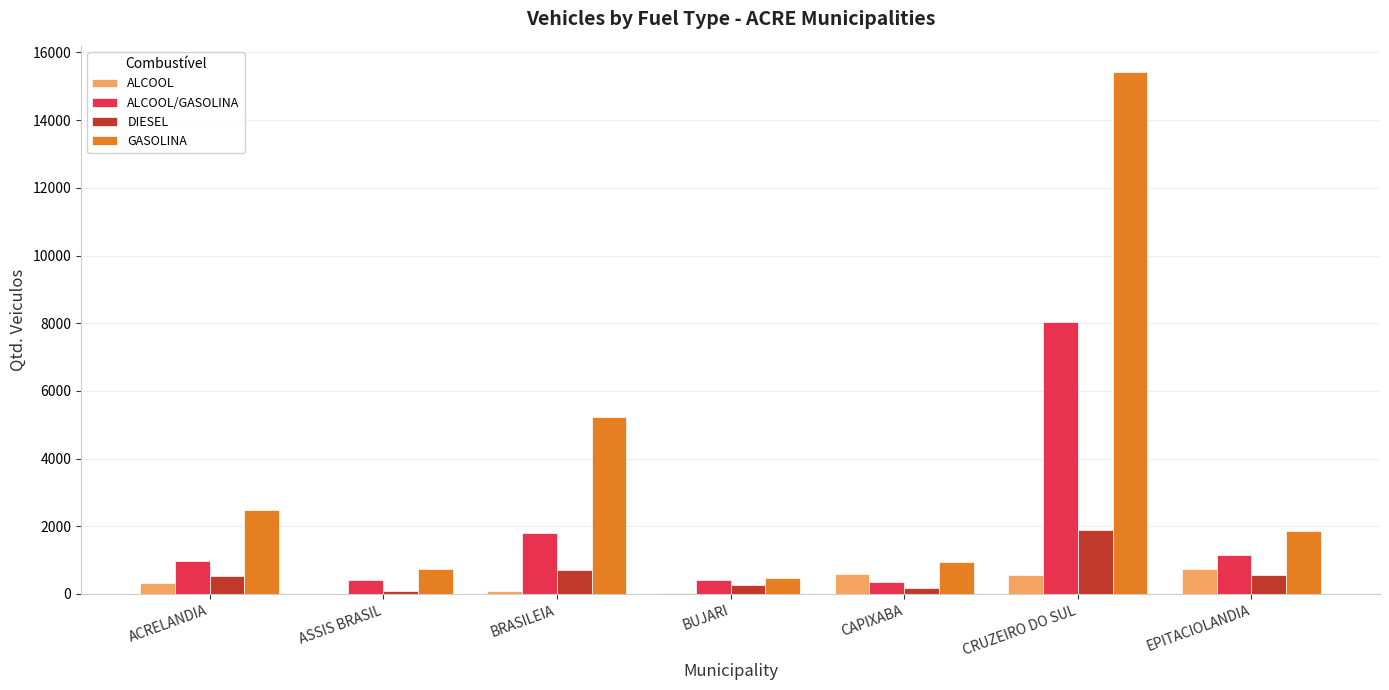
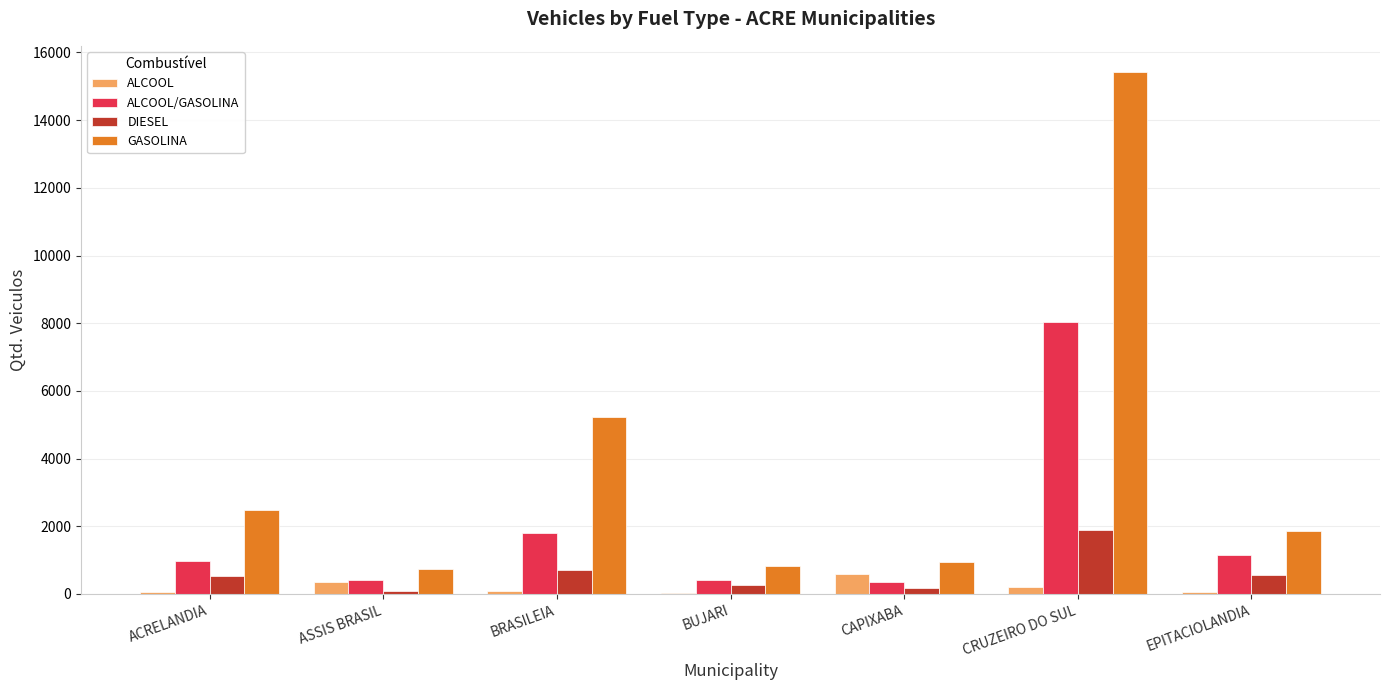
  {
    "ALCOOL": {
-     "ACRELANDIA": 300,
-     "ASSIS BRASIL": 0,
+     "ACRELANDIA": 100,
+     "ASSIS BRASIL": 400,
      "BRASILEIA": 100,
      "CAPIXABA": 600,
-     "CRUZEIRO DO SUL": 600,
-     "EPITACIOLANDIA": 700
+     "CRUZEIRO DO SUL": 200,
+     "EPITACIOLANDIA": 100
    },
    "GASOLINA": {
      "ACRELANDIA": 2500,
      "ASSIS BRASIL": 700,
      "BRASILEIA": 5200,
-     "BUJARI": 500,
+     "BUJARI": 800,
      "CAPIXABA": 900,
      "CRUZEIRO DO SUL": 15400,
      "EPITACIOLANDIA": 1800
    }
  }
